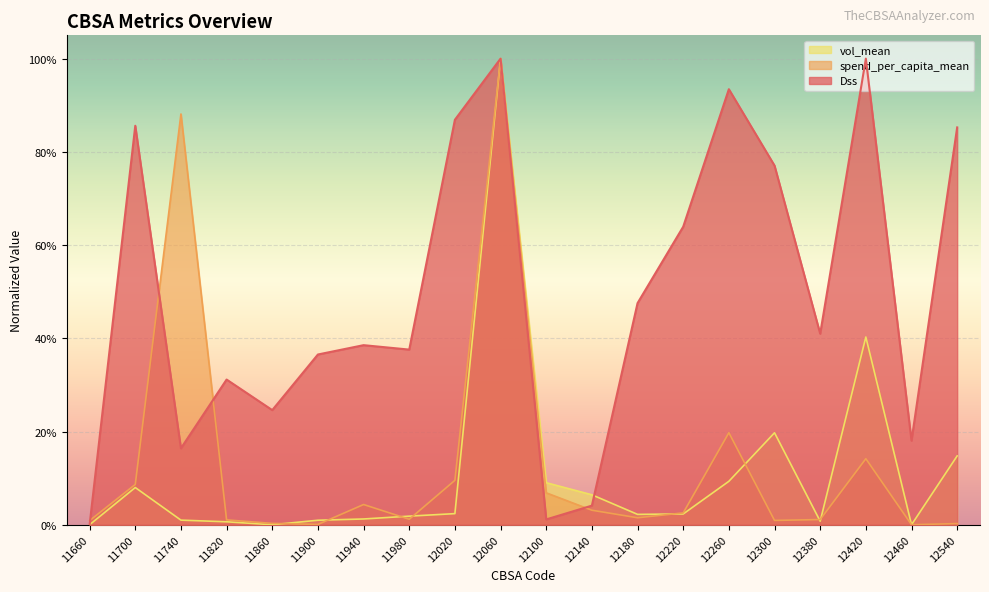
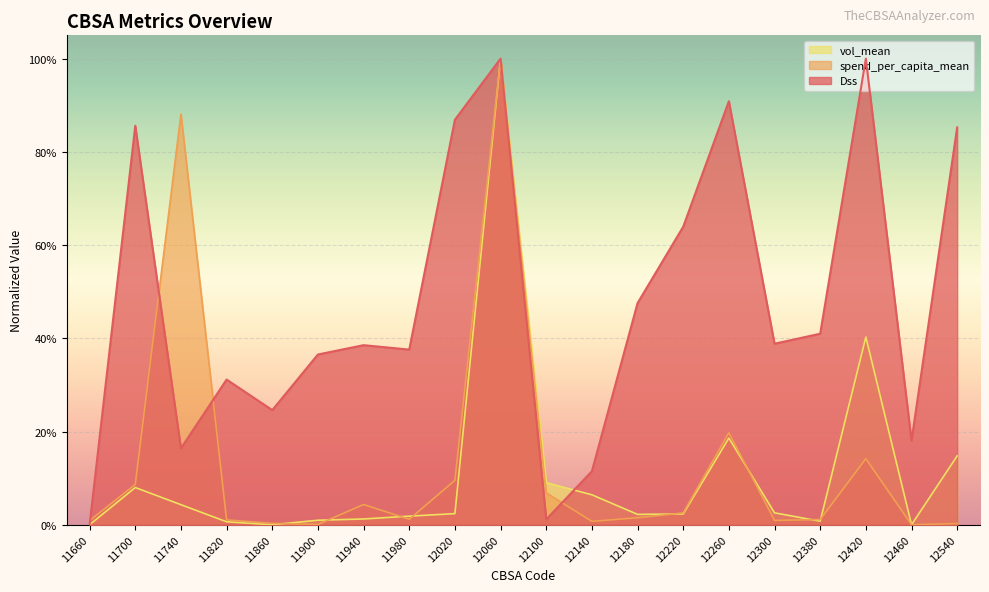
  {
    "vol_mean": {
      "11700": "8%",
-     "11740": "1%",
+     "11740": "4%",
      "11900": "1%",
      "11940": "1%",
      "11980": "2%",
      "12020": "2%",
      "12100": "9%",
      "12140": "6%",
      "12180": "2%",
-     "12260": "9%",
-     "12300": "20%",
+     "12260": "19%",
+     "12300": "3%",
      "12420": "40%",
      "12540": "15%"
    },
    "spend_per_capita_mean": {
      "11660": "1%",
      "11700": "9%",
      "11740": "88%",
      "11900": "0%",
      "11940": "4%",
      "11980": "1%",
      "12020": "10%",
      "12100": "7%",
-     "12140": "3%",
+     "12140": "1%",
      "12180": "1%",
      "12260": "20%",
      "12300": "1%",
      "12420": "14%",
      "12540": "0%"
    },
    "Dss": {
      "11700": "86%",
      "11740": "16%",
      "11820": "31%",
      "11860": "25%",
      "11900": "37%",
      "11940": "39%",
      "11980": "38%",
      "12020": "87%",
      "12100": "1%",
-     "12140": "4%",
+     "12140": "11%",
      "12180": "48%",
      "12220": "64%",
-     "12260": "93%",
-     "12300": "77%",
+     "12260": "91%",
+     "12300": "39%",
      "12380": "41%",
      "12460": "18%",
      "12540": "85%"
    }
  }
